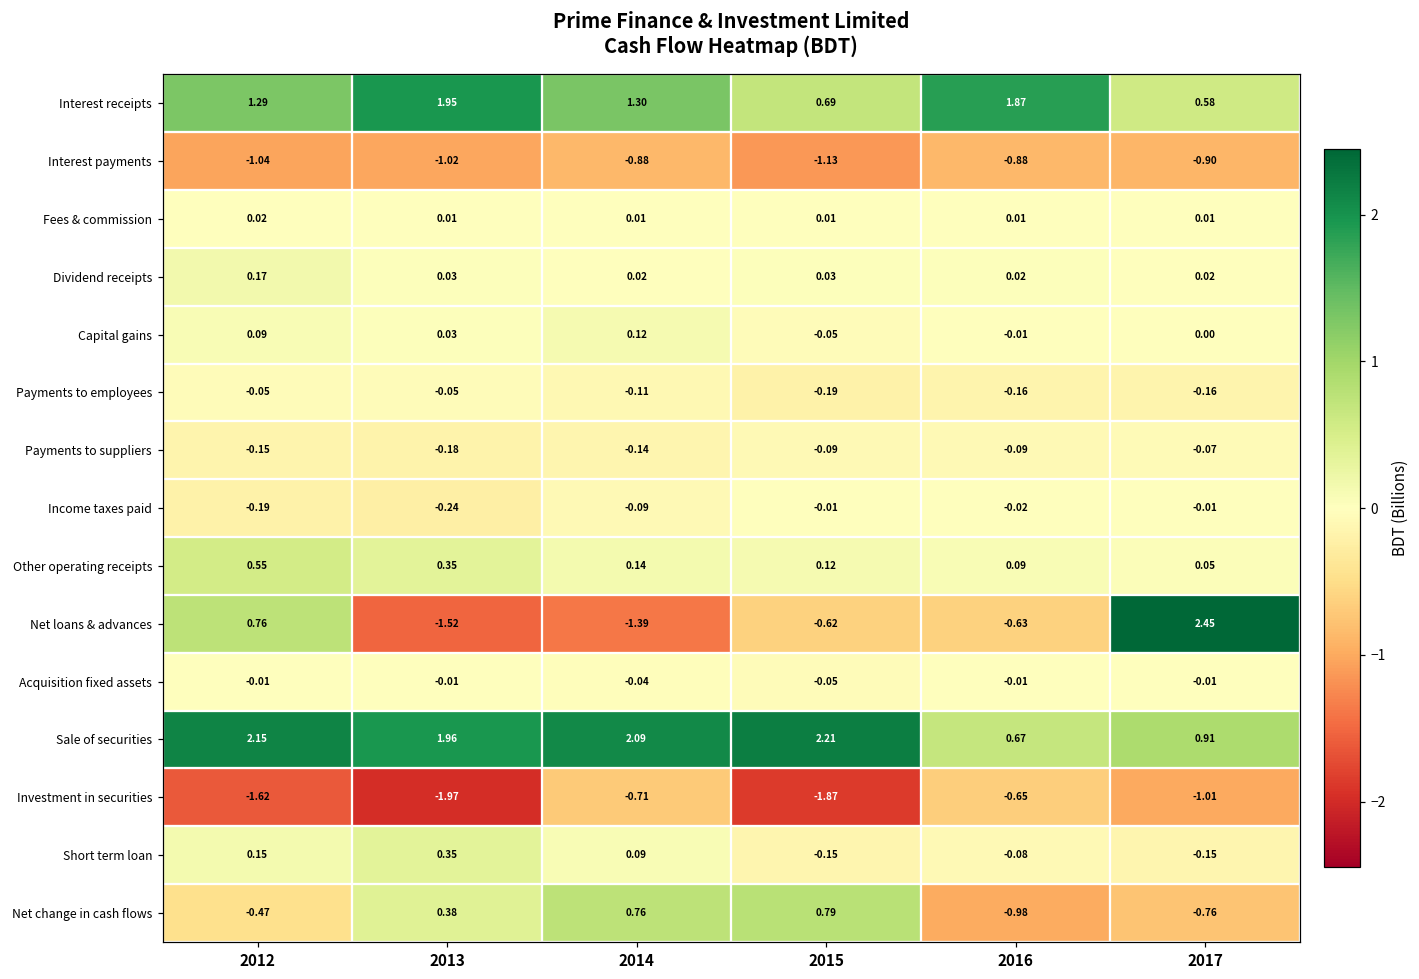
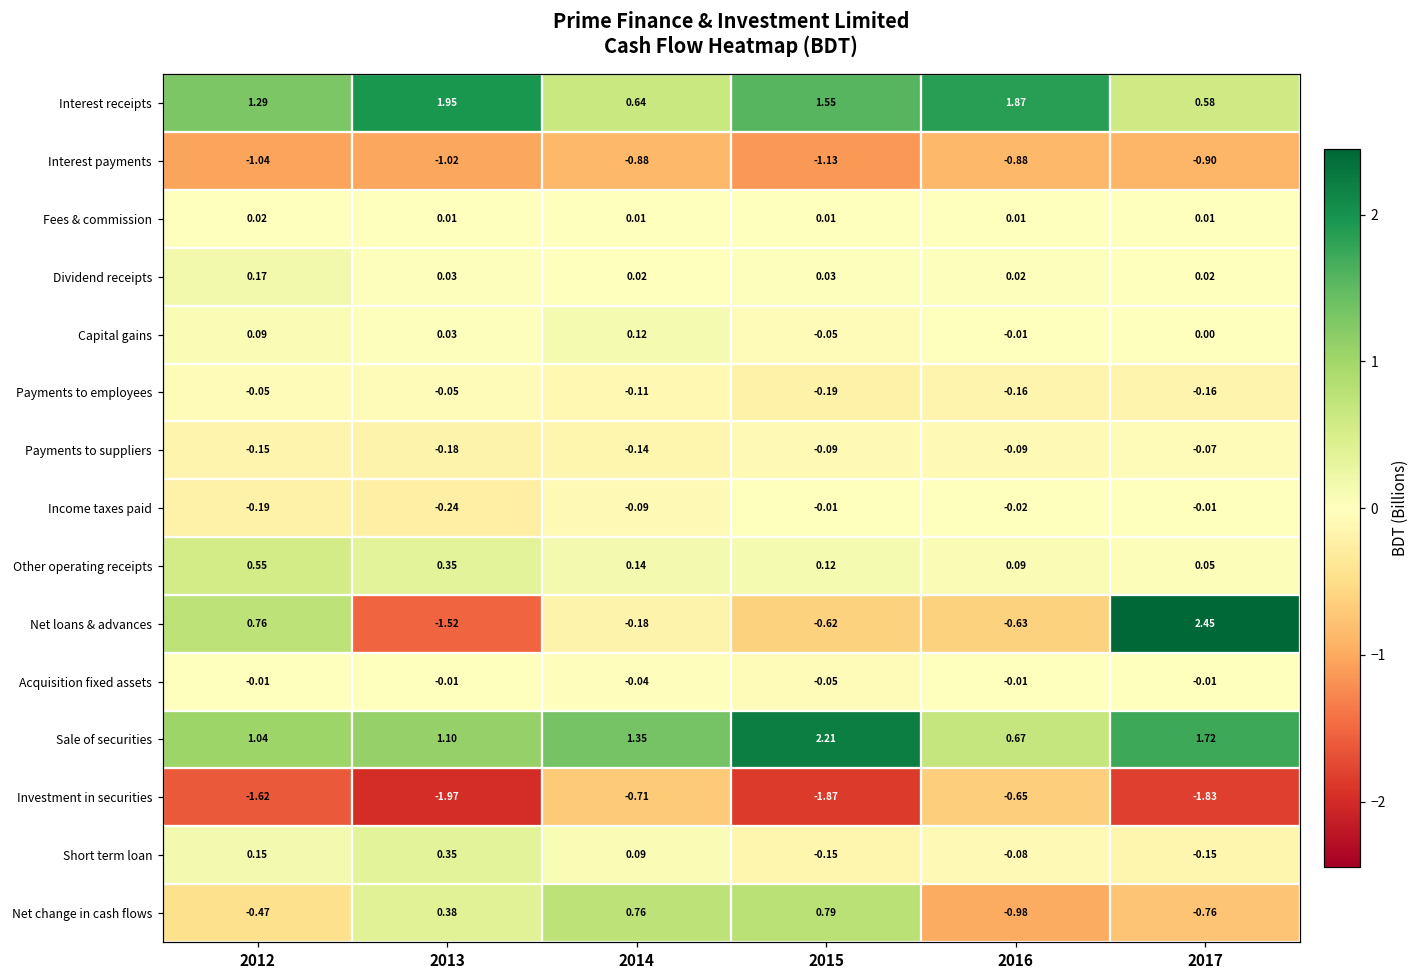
  {
    "Interest receipts": {
      "2012": 1.29,
      "2013": 1.95,
-     "2014": 1.30,
-     "2015": 0.69,
+     "2014": 0.64,
+     "2015": 1.55,
      "2016": 1.87,
      "2017": 0.58
    },
    "Interest payments": {
      "2012": -1.04,
      "2013": -1.02,
      "2014": -0.88,
      "2015": -1.13,
      "2016": -0.88,
      "2017": -0.90
    },
    "Fees & commission": {
      "2012": 0.02,
      "2013": 0.01,
      "2014": 0.01,
      "2015": 0.01,
      "2016": 0.01,
      "2017": 0.01
    },
    "Dividend receipts": {
      "2012": 0.17,
      "2013": 0.03,
      "2014": 0.02,
      "2015": 0.03,
      "2016": 0.02,
      "2017": 0.02
    },
    "Capital gains": {
      "2012": 0.09,
      "2013": 0.03,
      "2014": 0.12,
      "2015": -0.05,
      "2016": -0.01,
      "2017": 0.00
    },
    "Payments to employees": {
      "2012": -0.05,
      "2013": -0.05,
      "2014": -0.11,
      "2015": -0.19,
      "2016": -0.16,
      "2017": -0.16
    },
    "Payments to suppliers": {
      "2012": -0.15,
      "2013": -0.18,
      "2014": -0.14,
      "2015": -0.09,
      "2016": -0.09,
      "2017": -0.07
    },
    "Income taxes paid": {
      "2012": -0.19,
      "2013": -0.24,
      "2014": -0.09,
      "2015": -0.01,
      "2016": -0.02,
      "2017": -0.01
    },
    "Other operating receipts": {
      "2012": 0.55,
      "2013": 0.35,
      "2014": 0.14,
      "2015": 0.12,
      "2016": 0.09,
      "2017": 0.05
    },
    "Net loans & advances": {
      "2012": 0.76,
      "2013": -1.52,
-     "2014": -1.39,
+     "2014": -0.18,
      "2015": -0.62,
      "2016": -0.63,
      "2017": 2.45
    },
    "Acquisition fixed assets": {
      "2012": -0.01,
      "2013": -0.01,
      "2014": -0.04,
      "2015": -0.05,
      "2016": -0.01,
      "2017": -0.01
    },
    "Sale of securities": {
-     "2012": 2.15,
-     "2013": 1.96,
-     "2014": 2.09,
+     "2012": 1.04,
+     "2013": 1.10,
+     "2014": 1.35,
      "2015": 2.21,
      "2016": 0.67,
-     "2017": 0.91
+     "2017": 1.72
    },
    "Investment in securities": {
      "2012": -1.62,
      "2013": -1.97,
      "2014": -0.71,
      "2015": -1.87,
      "2016": -0.65,
-     "2017": -1.01
+     "2017": -1.83
    },
    "Short term loan": {
      "2012": 0.15,
      "2013": 0.35,
      "2014": 0.09,
      "2015": -0.15,
      "2016": -0.08,
      "2017": -0.15
    },
    "Net change in cash flows": {
      "2012": -0.47,
      "2013": 0.38,
      "2014": 0.76,
      "2015": 0.79,
      "2016": -0.98,
      "2017": -0.76
    }
  }
